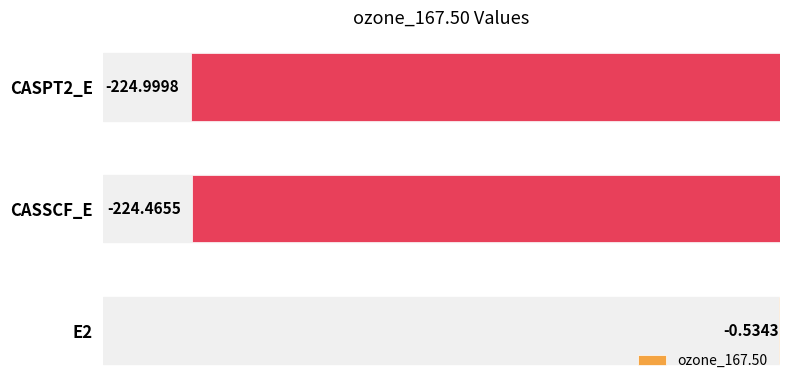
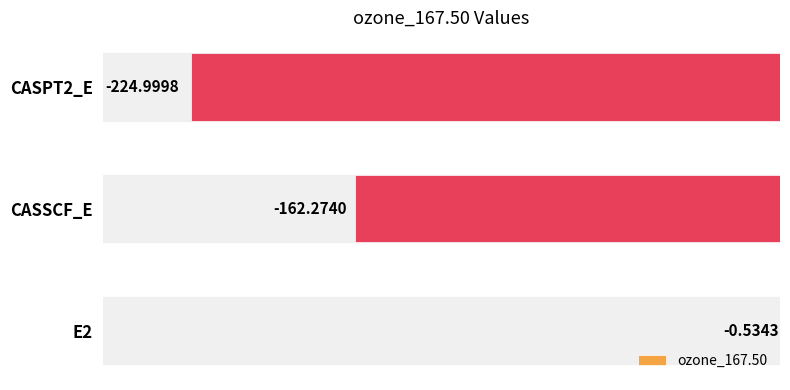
  {
    "CASPT2_E": -224.9998,
-   "CASSCF_E": -224.4655,
+   "CASSCF_E": -162.2740,
    "E2": -0.5343
  }
